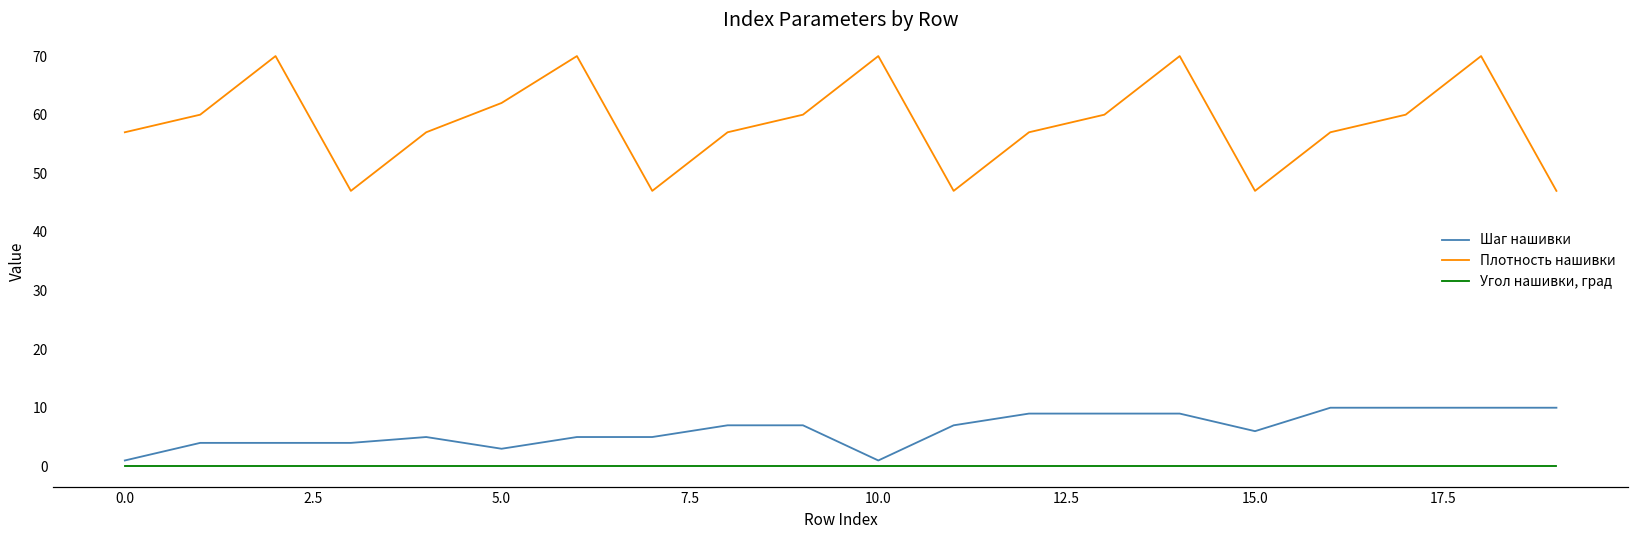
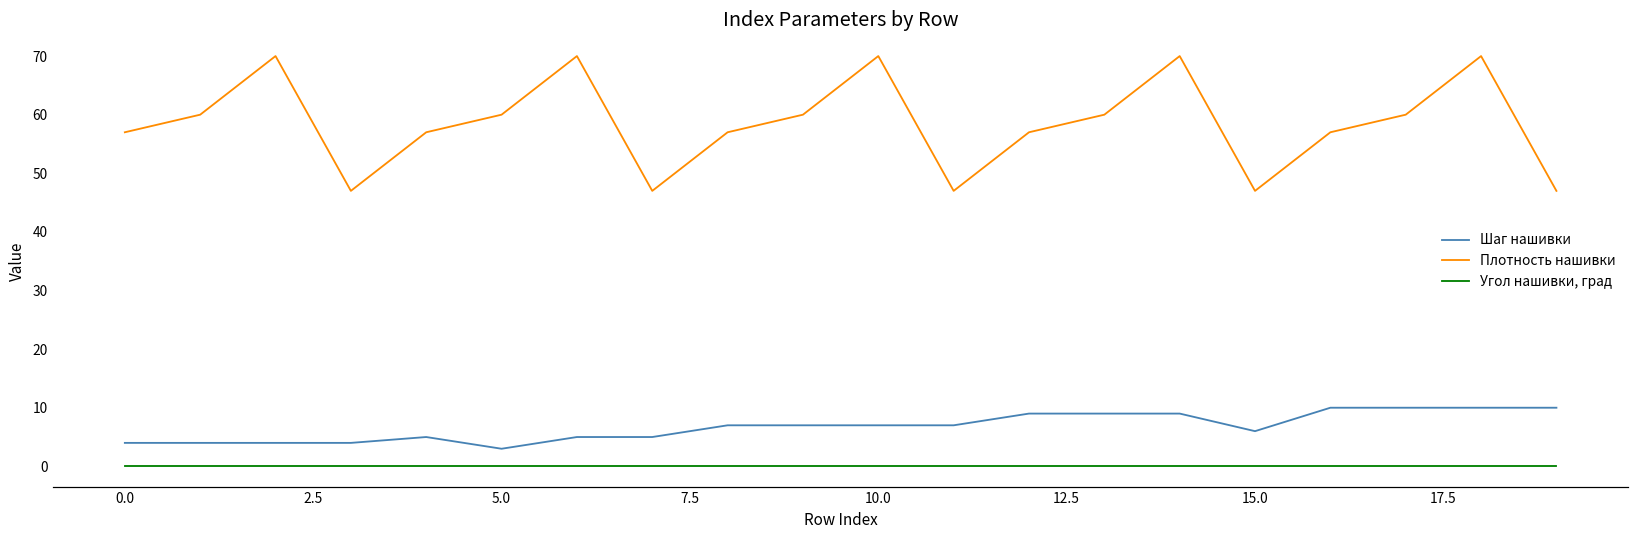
  {
    "Шаг нашивки": {
-     "0.0": 1,
+     "0.0": 4,
      "5.0": 3,
-     "10.0": 1,
+     "10.0": 7,
      "15.0": 6
    },
    "Плотность нашивки": {
      "0.0": 57,
-     "5.0": 62,
+     "5.0": 60,
      "10.0": 70,
      "15.0": 47
    },
    "Угол нашивки, град": {
      "0.0": 0,
      "5.0": 0,
      "10.0": 0,
      "15.0": 0
    }
  }
